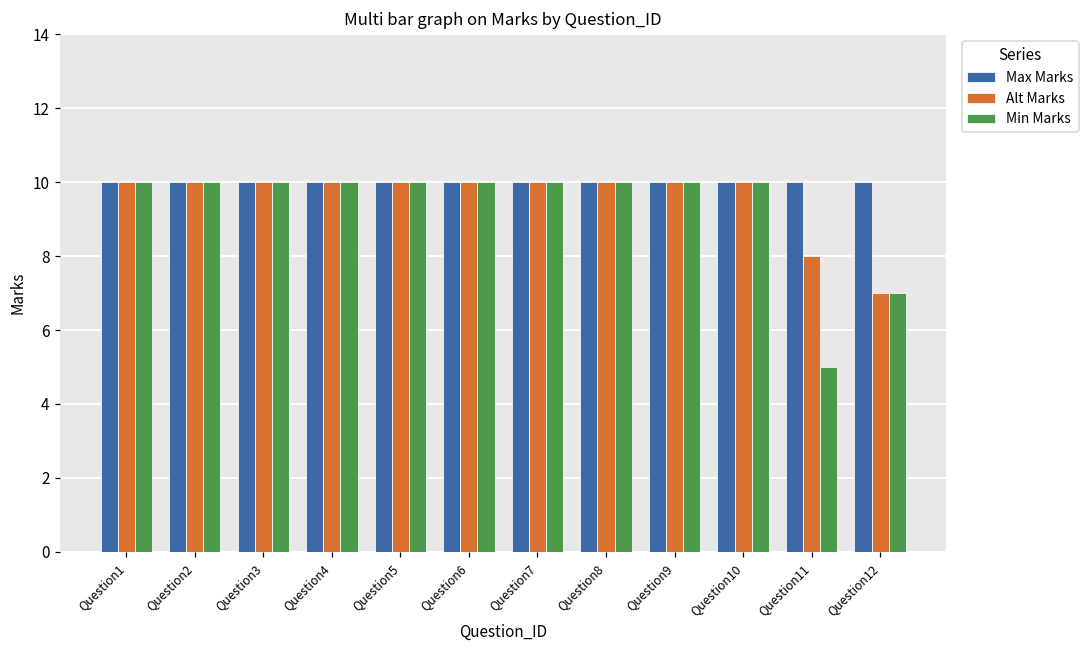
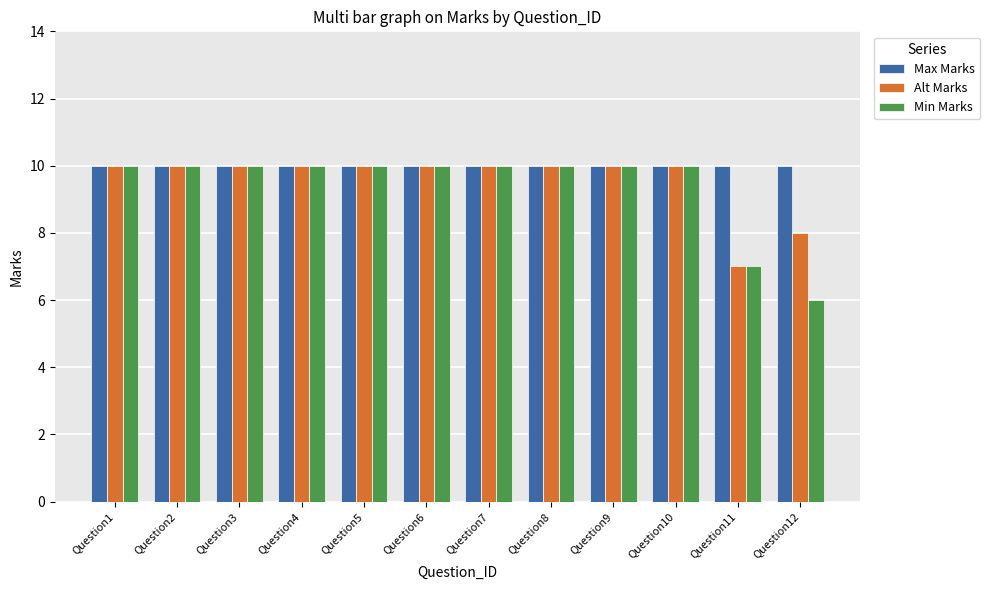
  {
    "Max Marks": {
      "Question1": 10,
      "Question2": 10,
      "Question3": 10,
      "Question4": 10,
      "Question5": 10,
      "Question6": 10,
      "Question7": 10,
      "Question8": 10,
      "Question9": 10,
      "Question10": 10,
      "Question11": 10,
      "Question12": 10
    },
    "Alt Marks": {
      "Question1": 10,
      "Question2": 10,
      "Question3": 10,
      "Question4": 10,
      "Question5": 10,
      "Question6": 10,
      "Question7": 10,
      "Question8": 10,
      "Question9": 10,
      "Question10": 10,
-     "Question11": 8,
-     "Question12": 7
+     "Question11": 7,
+     "Question12": 8
    },
    "Min Marks": {
      "Question1": 10,
      "Question2": 10,
      "Question3": 10,
      "Question4": 10,
      "Question5": 10,
      "Question6": 10,
      "Question7": 10,
      "Question8": 10,
      "Question9": 10,
      "Question10": 10,
-     "Question11": 5,
-     "Question12": 7
+     "Question11": 7,
+     "Question12": 6
    }
  }
